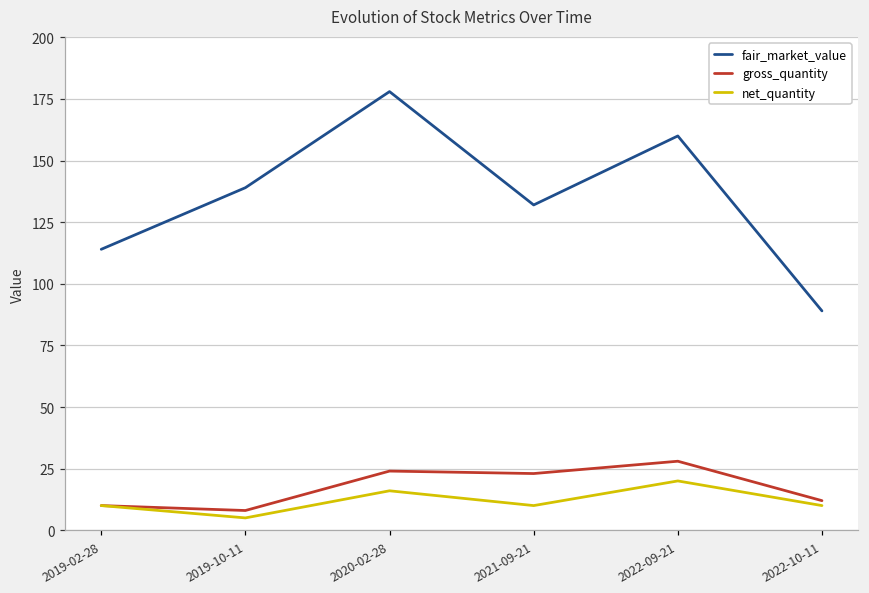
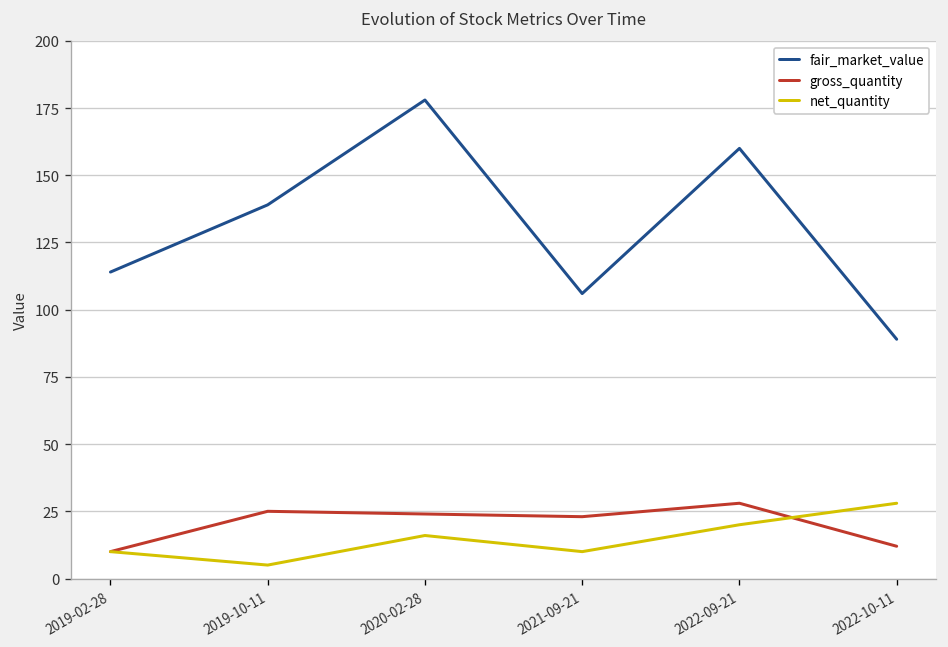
  {
    "fair_market_value": {
      "2019-02-28": 114,
      "2019-10-11": 139,
      "2020-02-28": 178,
-     "2021-09-21": 132,
+     "2021-09-21": 106,
      "2022-09-21": 160,
      "2022-10-11": 89
    },
    "gross_quantity": {
-     "2019-10-11": 8,
+     "2019-10-11": 25,
      "2020-02-28": 24,
      "2021-09-21": 23,
      "2022-09-21": 28,
      "2022-10-11": 12
    },
    "net_quantity": {
      "2019-10-11": 5,
      "2020-02-28": 16,
      "2021-09-21": 10,
      "2022-09-21": 20,
-     "2022-10-11": 10
+     "2022-10-11": 28
    }
  }
